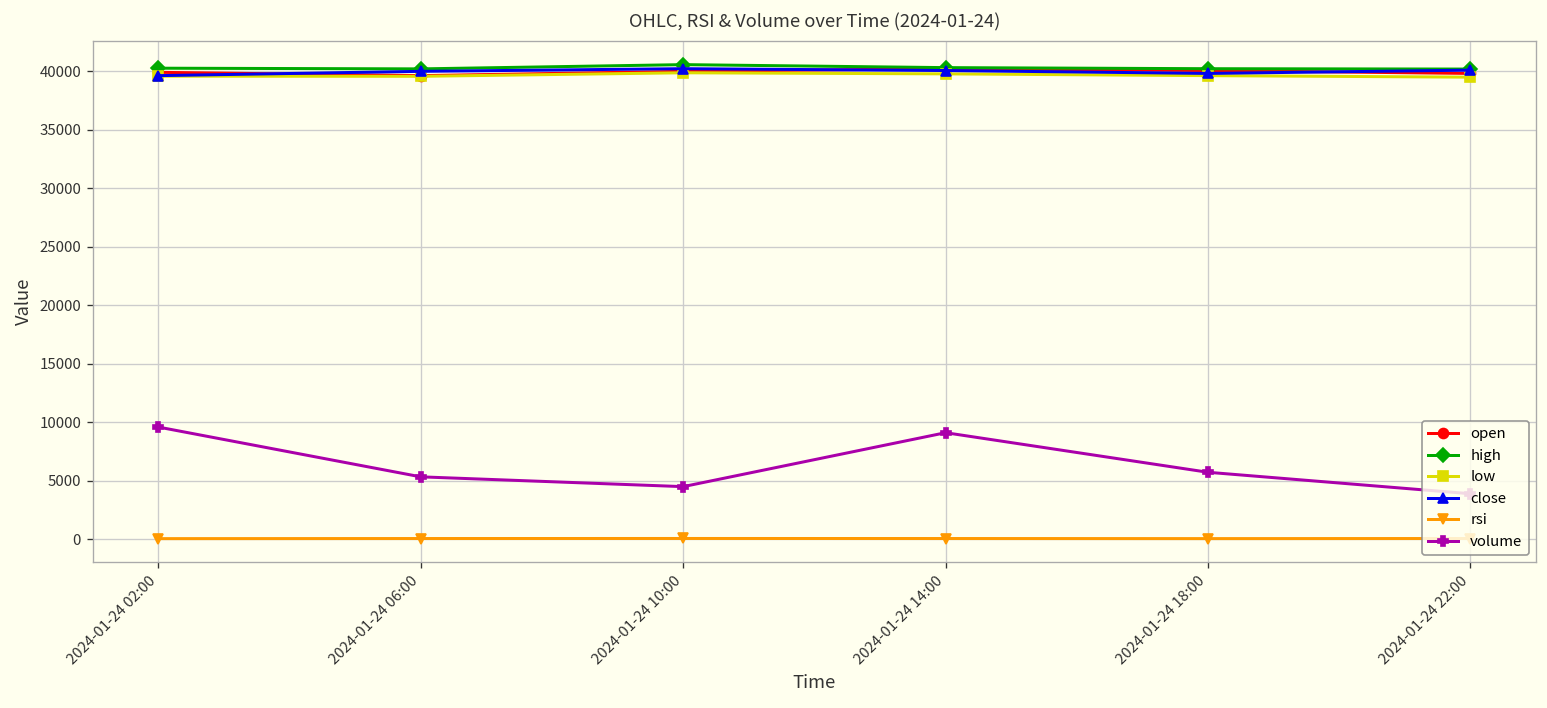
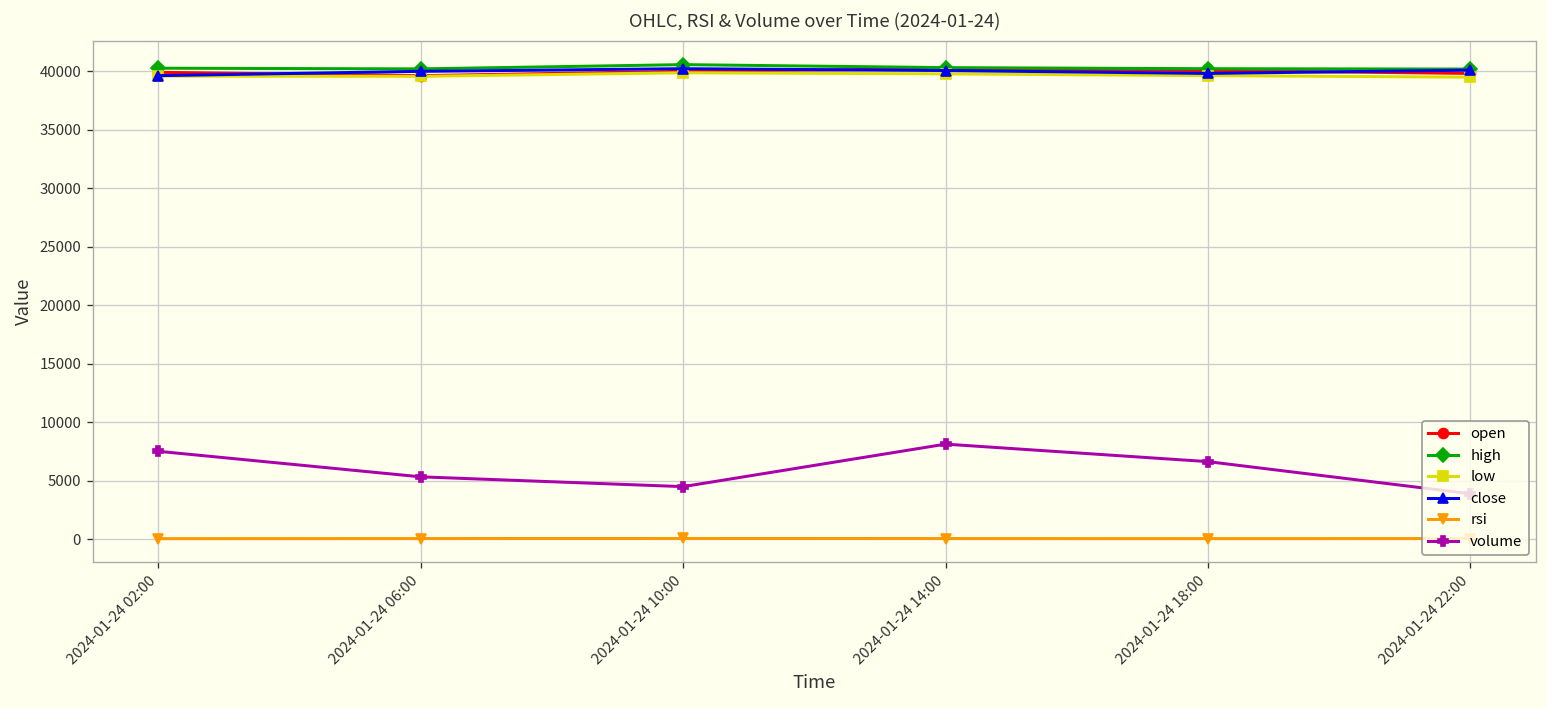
  {
    "open": {
      "2024-01-24 02:00": 40000,
      "2024-01-24 22:00": 40000
    },
    "high": {
      "2024-01-24 02:00": 40000,
      "2024-01-24 10:00": 41000
    },
    "low": {
      "2024-01-24 14:00": 40000,
      "2024-01-24 22:00": 39000
    },
    "rsi": {
      "2024-01-24 02:00": 0,
      "2024-01-24 06:00": 0,
      "2024-01-24 10:00": 0,
      "2024-01-24 14:00": 0,
      "2024-01-24 18:00": 0
    },
    "volume": {
-     "2024-01-24 02:00": 10000,
+     "2024-01-24 02:00": 8000,
      "2024-01-24 06:00": 5000,
      "2024-01-24 10:00": 4000,
-     "2024-01-24 14:00": 9000,
-     "2024-01-24 18:00": 6000
+     "2024-01-24 14:00": 8000,
+     "2024-01-24 18:00": 7000
    }
  }
